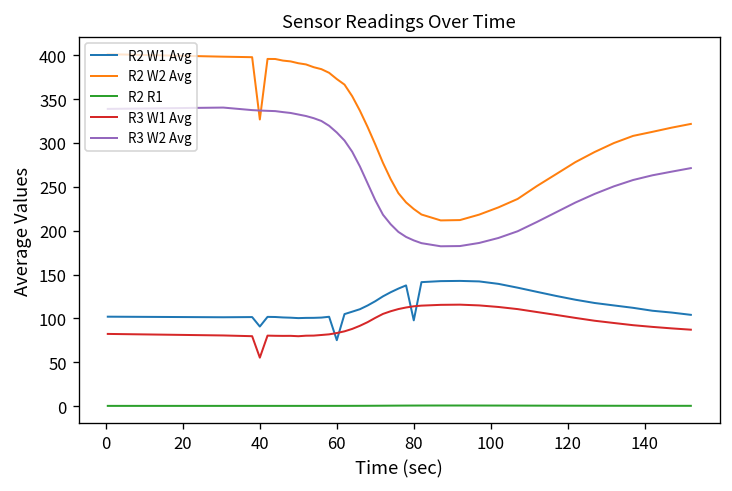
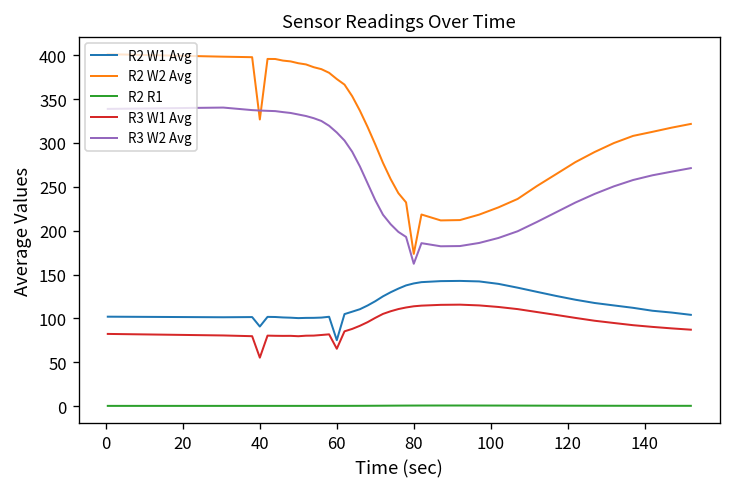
  {
    "R2 W1 Avg": {
      "40": 90,
      "60": 80,
-     "80": 100
+     "80": 140
    },
    "R2 W2 Avg": {
      "40": 330,
      "60": 370,
-     "80": 220
+     "80": 170
    },
    "R2 R1": {
      "40": 0,
      "60": 0,
      "80": 0
    },
    "R3 W1 Avg": {
      "40": 60,
-     "60": 80,
+     "60": 70,
      "80": 110
    },
    "R3 W2 Avg": {
      "40": 340,
      "60": 310,
-     "80": 190
+     "80": 160
    }
  }
